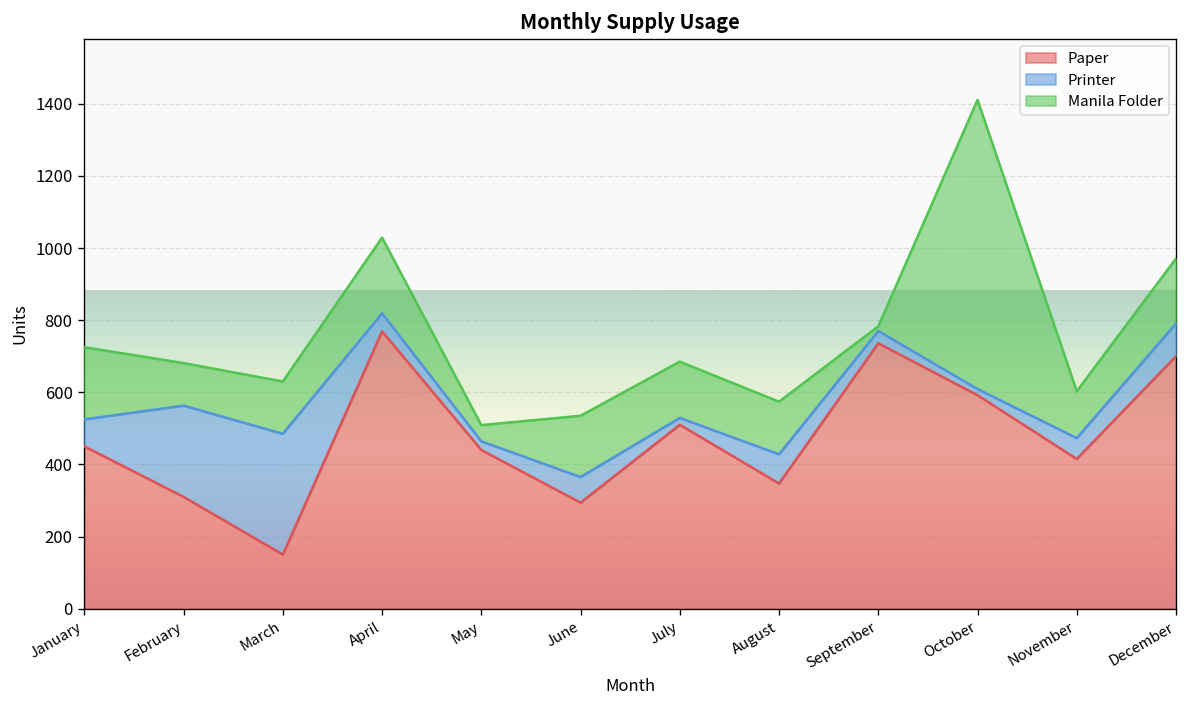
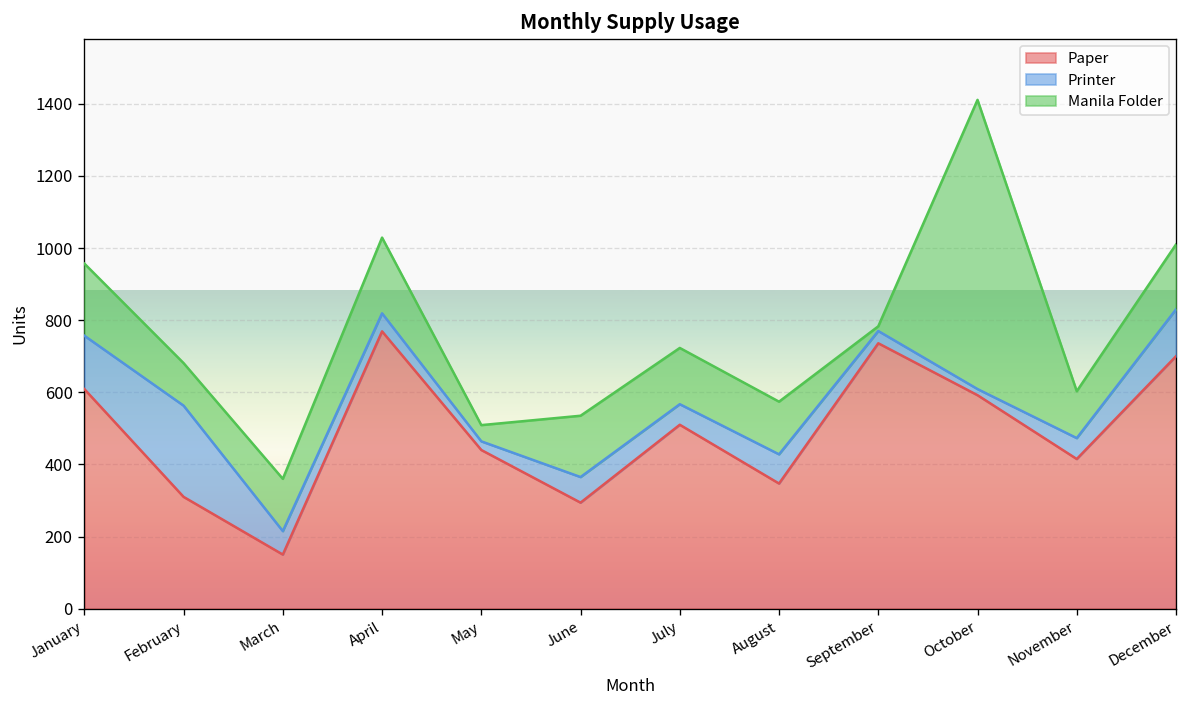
  {
    "Paper": {
-     "January": 450,
+     "January": 610,
      "February": 310,
      "March": 150,
      "April": 770,
      "May": 440,
      "June": 290,
      "July": 510,
      "August": 350,
      "September": 740,
      "October": 590,
      "November": 420,
      "December": 700
    },
    "Printer": {
-     "January": 80,
+     "January": 150,
      "February": 250,
-     "March": 340,
+     "March": 70,
      "April": 50,
      "May": 20,
      "June": 70,
-     "July": 20,
+     "July": 60,
      "August": 80,
      "September": 30,
      "October": 20,
      "November": 60,
-     "December": 90
+     "December": 130
    },
    "Manila Folder": {
      "January": 200,
      "February": 120,
      "March": 150,
      "April": 210,
      "May": 50,
      "June": 170,
      "July": 160,
      "August": 150,
      "September": 10,
      "October": 800,
      "November": 130,
      "December": 180
    }
  }
